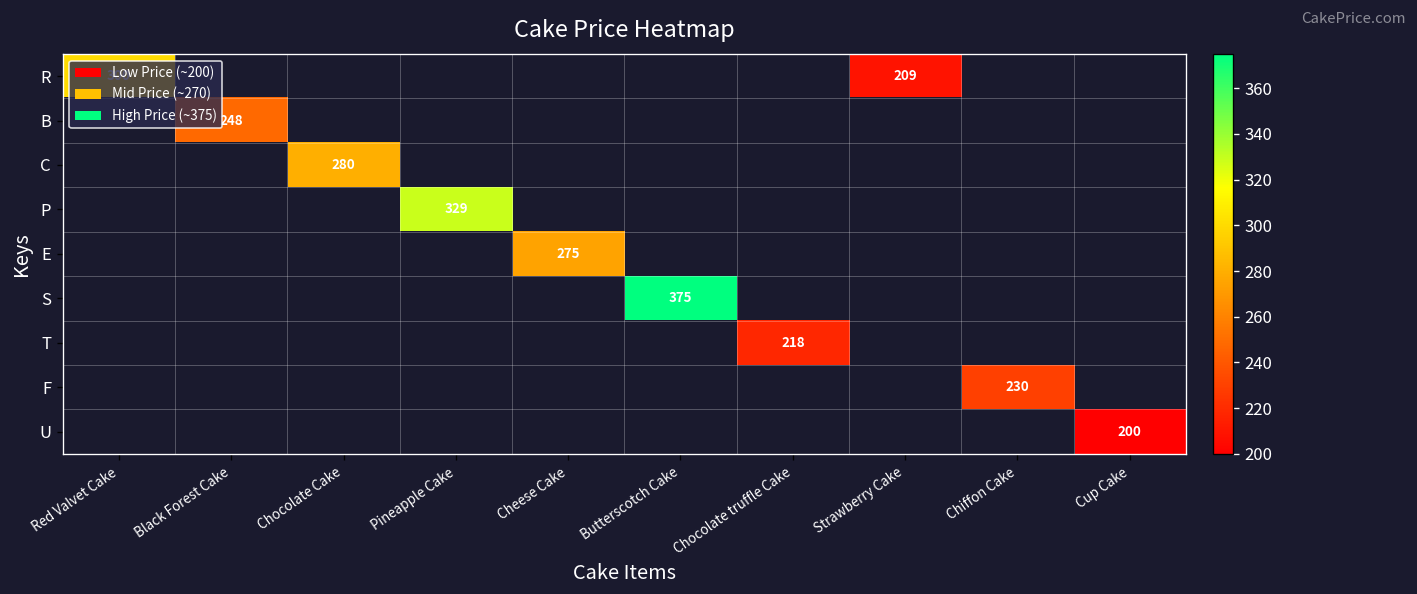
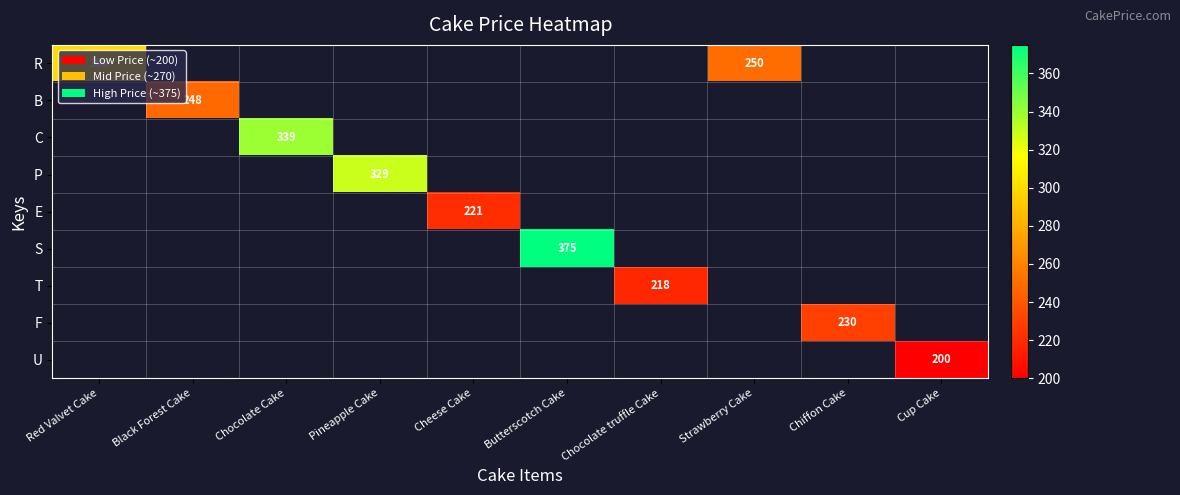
  {
    "R": {
-     "Strawberry Cake": 209
+     "Strawberry Cake": 250
    },
    "C": {
-     "Chocolate Cake": 280
+     "Chocolate Cake": 339
    },
    "P": {
      "Pineapple Cake": 329
    },
    "E": {
-     "Cheese Cake": 275
+     "Cheese Cake": 221
    },
    "S": {
      "Butterscotch Cake": 375
    },
    "T": {
      "Chocolate truffle Cake": 218
    },
    "F": {
      "Chiffon Cake": 230
    },
    "U": {
      "Cup Cake": 200
    }
  }
